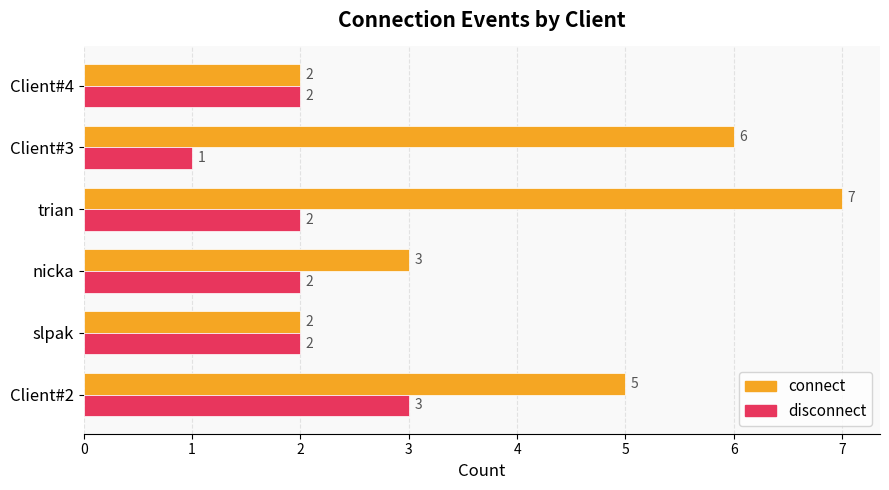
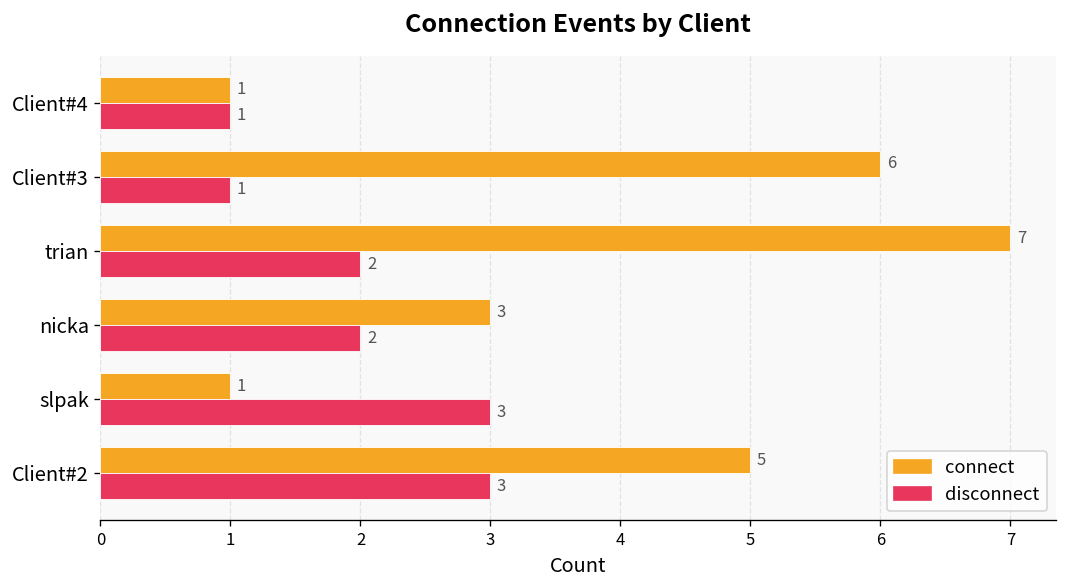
  {
    "connect": {
-     "Client#4": 2,
+     "Client#4": 1,
      "Client#3": 6,
      "trian": 7,
      "nicka": 3,
-     "slpak": 2,
+     "slpak": 1,
      "Client#2": 5
    },
    "disconnect": {
-     "Client#4": 2,
+     "Client#4": 1,
      "Client#3": 1,
      "trian": 2,
      "nicka": 2,
-     "slpak": 2,
+     "slpak": 3,
      "Client#2": 3
    }
  }
